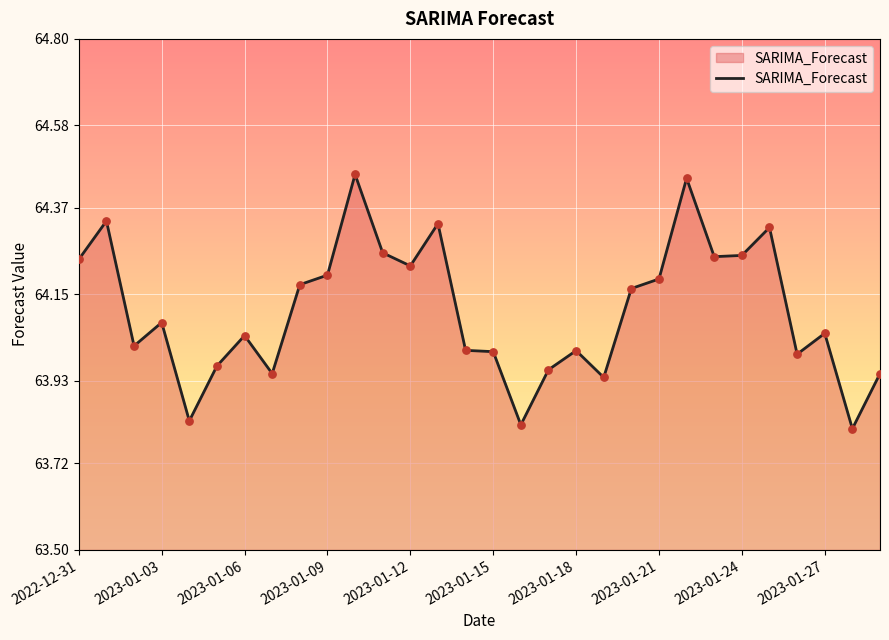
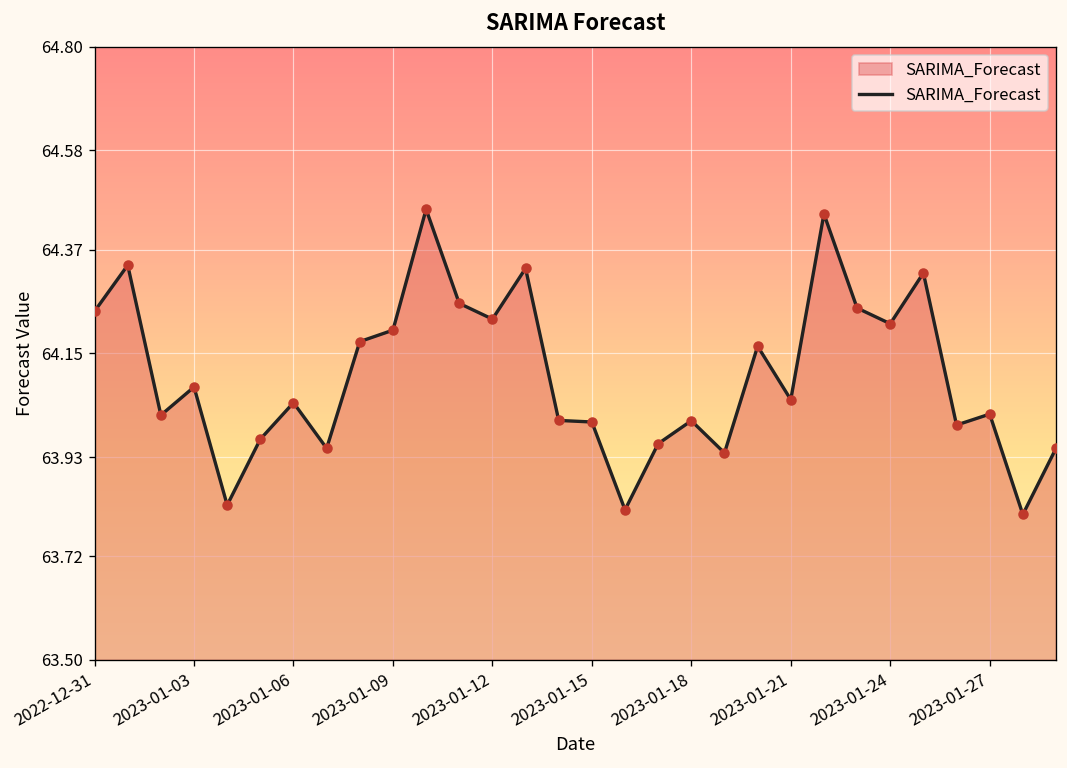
  {
    "2022-12-31": 64.24,
    "2023-01-03": 64.08,
    "2023-01-06": 64.05,
    "2023-01-09": 64.20,
    "2023-01-12": 64.22,
    "2023-01-15": 64.00,
    "2023-01-18": 64.01,
-   "2023-01-21": 64.19,
-   "2023-01-24": 64.25,
-   "2023-01-27": 64.05
+   "2023-01-21": 64.05,
+   "2023-01-24": 64.21,
+   "2023-01-27": 64.02
  }
